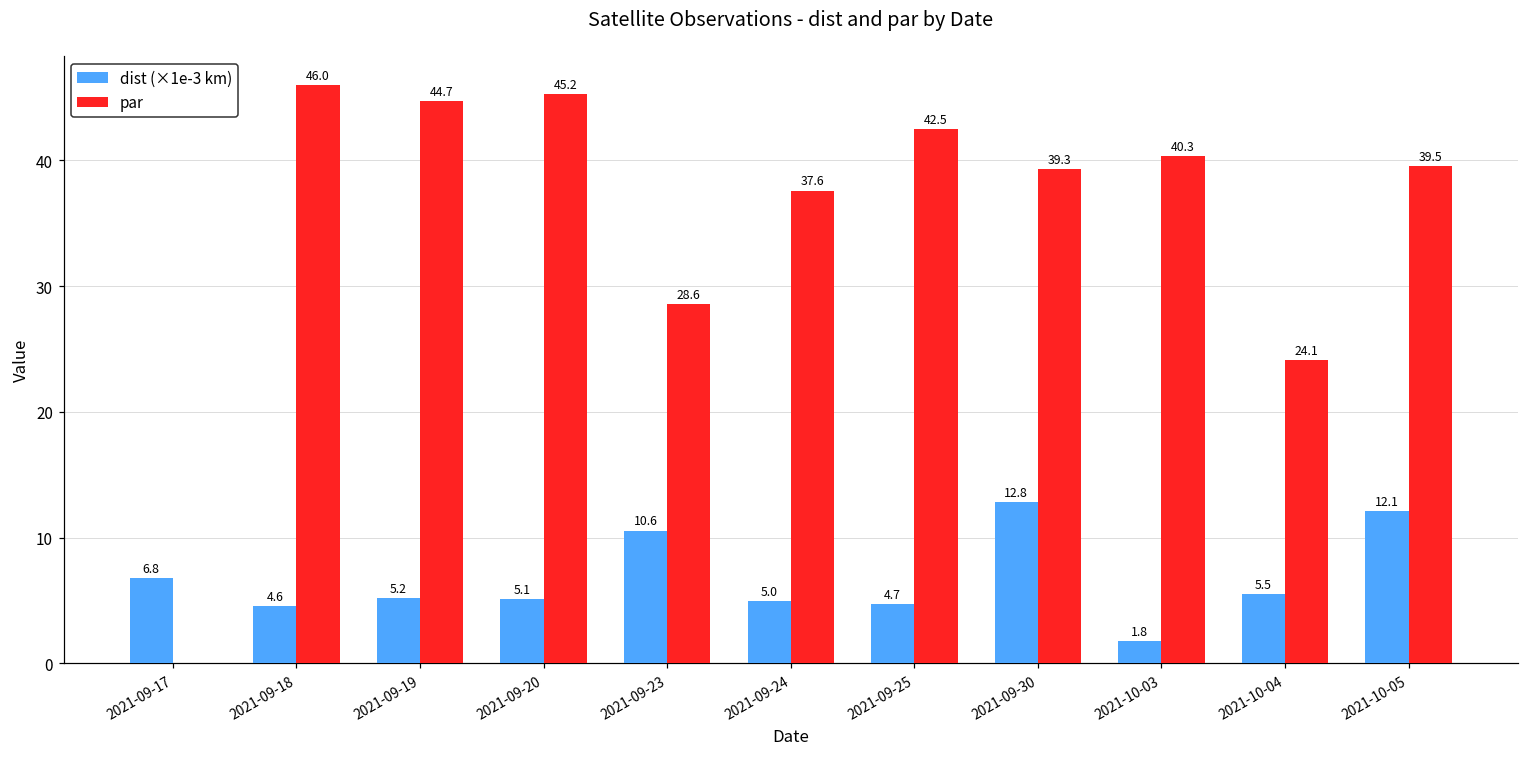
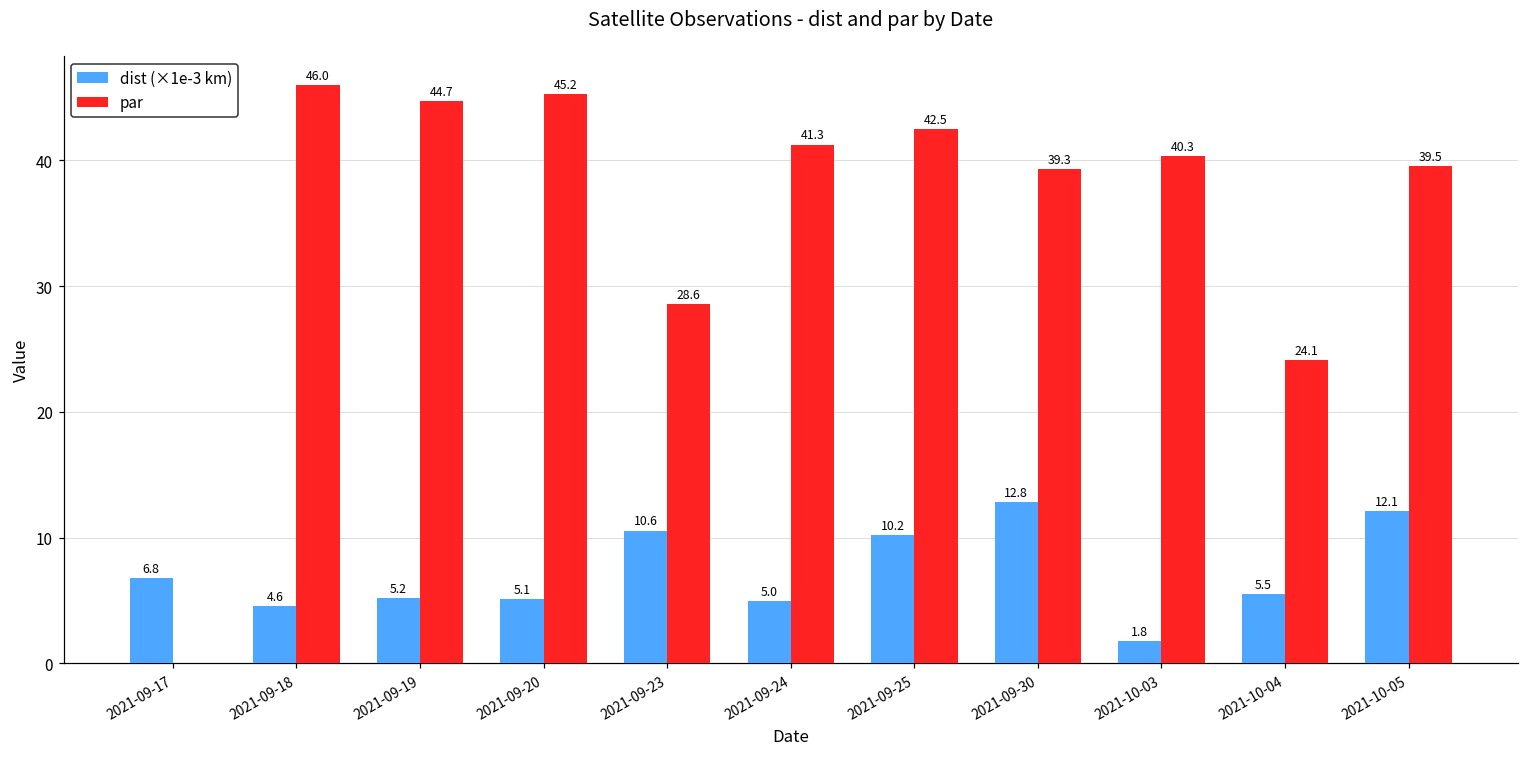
  {
    "dist (×1e-3 km)": {
      "2021-09-17": 6.8,
      "2021-09-18": 4.6,
      "2021-09-19": 5.2,
      "2021-09-20": 5.1,
      "2021-09-23": 10.6,
      "2021-09-24": 5.0,
-     "2021-09-25": 4.7,
+     "2021-09-25": 10.2,
      "2021-09-30": 12.8,
      "2021-10-03": 1.8,
      "2021-10-04": 5.5,
      "2021-10-05": 12.1
    },
    "par": {
      "2021-09-18": 46.0,
      "2021-09-19": 44.7,
      "2021-09-20": 45.2,
      "2021-09-23": 28.6,
-     "2021-09-24": 37.6,
+     "2021-09-24": 41.3,
      "2021-09-25": 42.5,
      "2021-09-30": 39.3,
      "2021-10-03": 40.3,
      "2021-10-04": 24.1,
      "2021-10-05": 39.5
    }
  }
